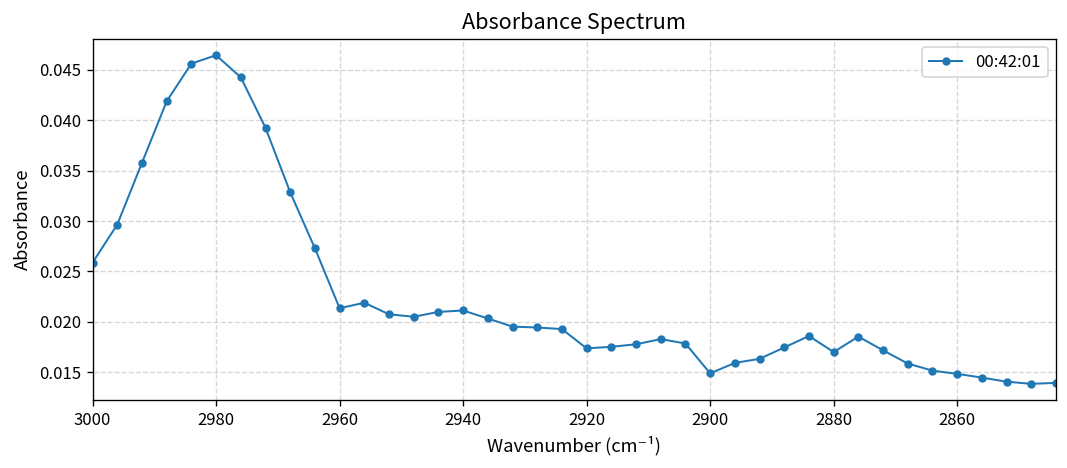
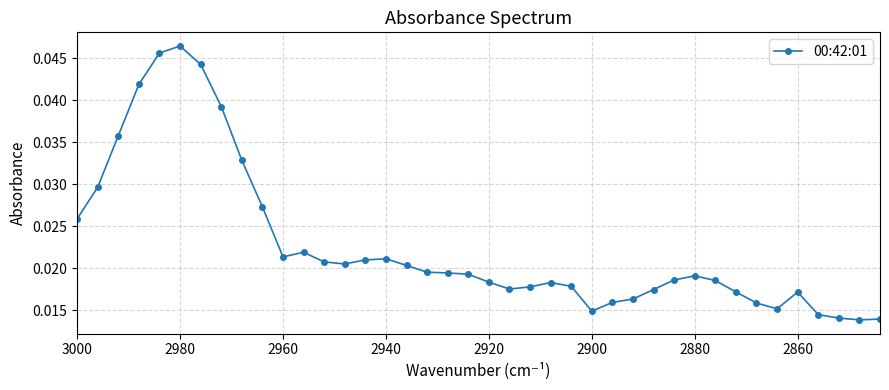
  {
    "3000": 0.026,
    "2980": 0.046,
    "2960": 0.021,
    "2940": 0.021,
-   "2920": 0.017,
+   "2920": 0.018,
    "2900": 0.015,
-   "2880": 0.017,
-   "2860": 0.015
+   "2880": 0.019,
+   "2860": 0.017
  }
